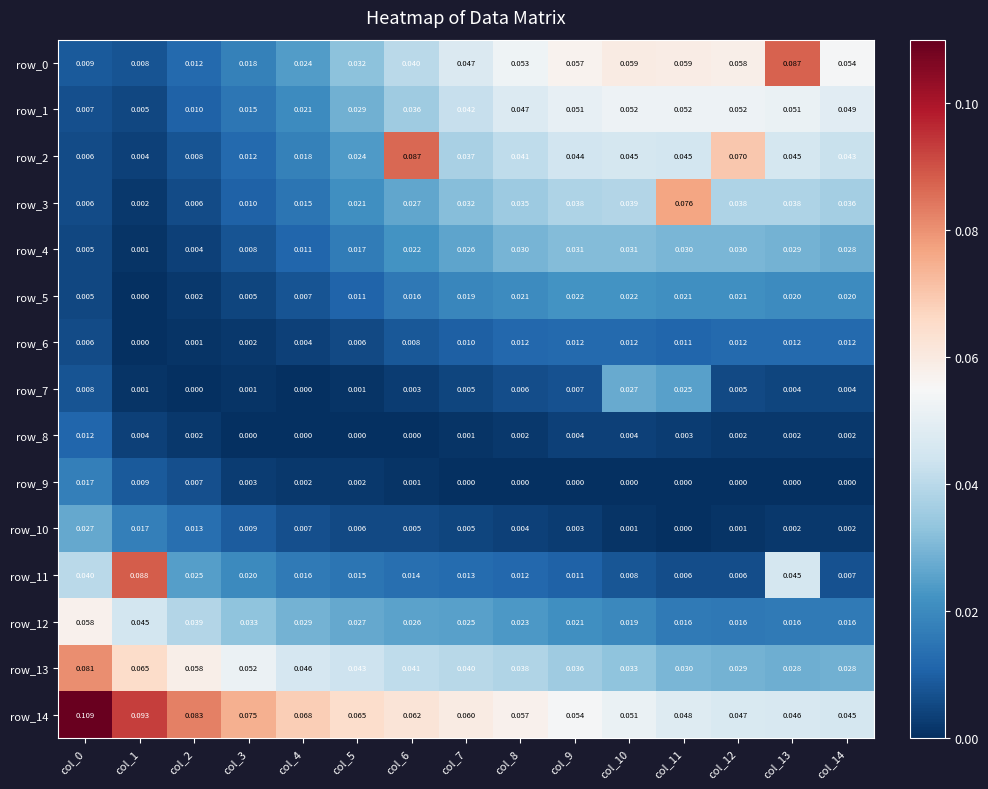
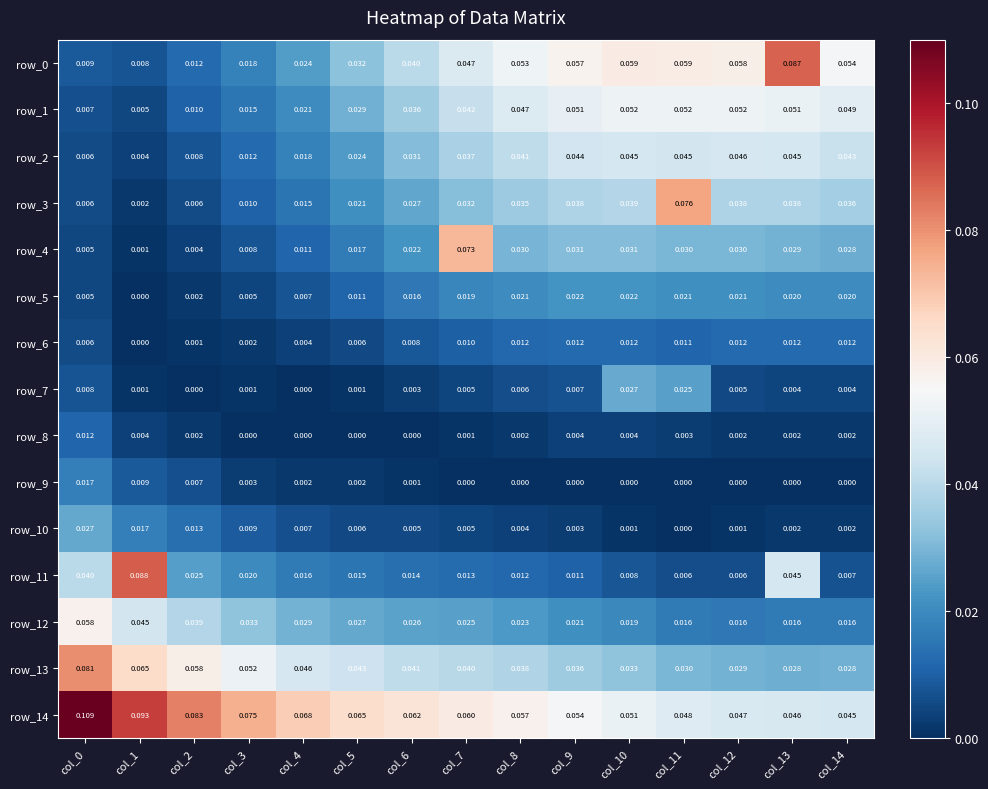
  {
    "row_2": {
      "col_0": 0.006,
      "col_1": 0.004,
      "col_2": 0.008,
      "col_3": 0.012,
      "col_4": 0.018,
      "col_5": 0.024,
-     "col_6": 0.087,
+     "col_6": 0.031,
      "col_7": 0.037,
      "col_8": 0.041,
      "col_9": 0.044,
      "col_10": 0.045,
      "col_11": 0.045,
-     "col_12": 0.070,
+     "col_12": 0.046,
      "col_13": 0.045,
      "col_14": 0.043
    },
    "row_4": {
      "col_0": 0.005,
      "col_1": 0.001,
      "col_2": 0.004,
      "col_3": 0.008,
      "col_4": 0.011,
      "col_5": 0.017,
      "col_6": 0.022,
-     "col_7": 0.026,
+     "col_7": 0.073,
      "col_8": 0.030,
      "col_9": 0.031,
      "col_10": 0.031,
      "col_11": 0.030,
      "col_12": 0.030,
      "col_13": 0.029,
      "col_14": 0.028
    }
  }
